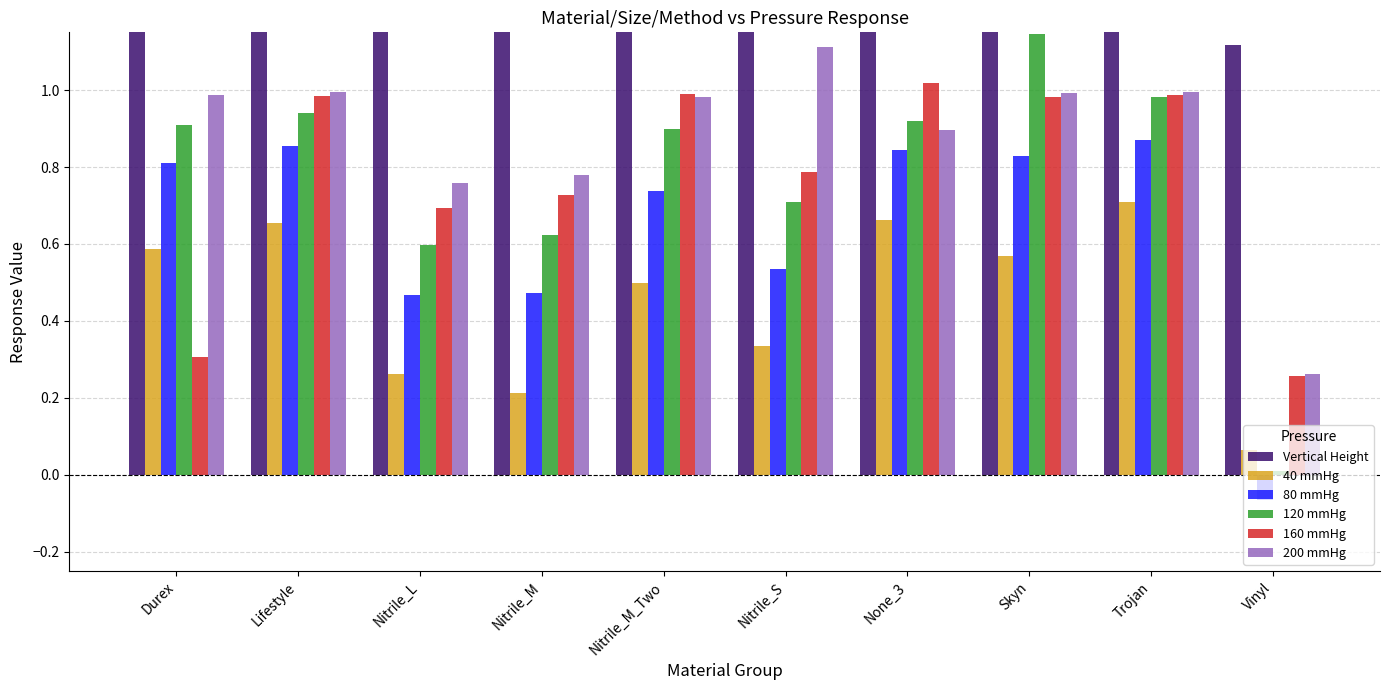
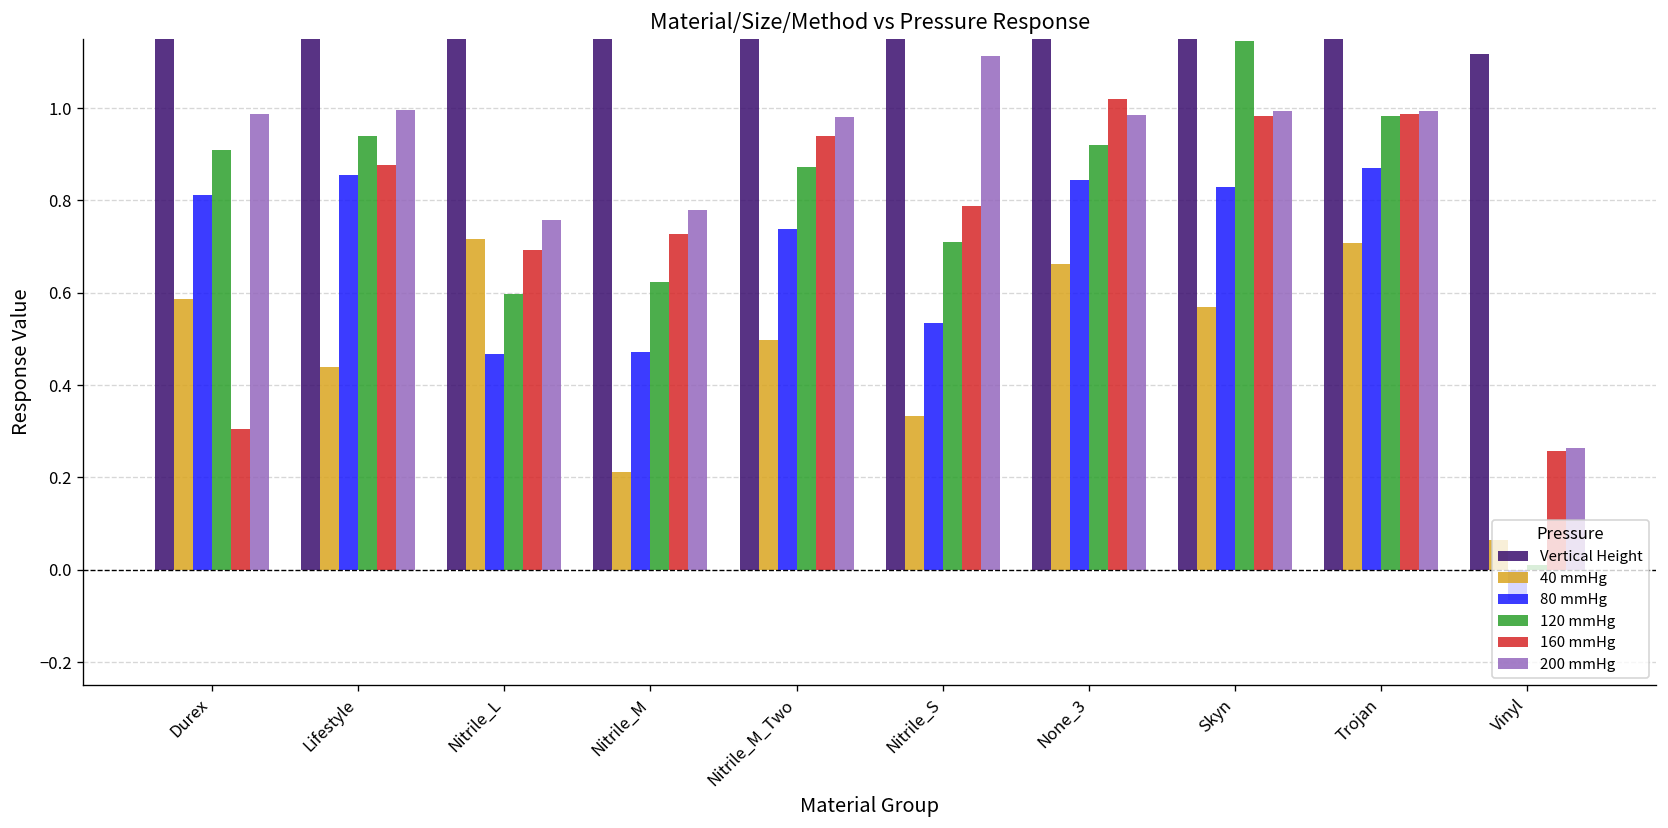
  {
    "Vertical Height": {
      "Vinyl": 1.12
    },
    "40 mmHg": {
      "Durex": 0.59,
-     "Lifestyle": 0.66,
-     "Nitrile_L": 0.26,
+     "Lifestyle": 0.44,
+     "Nitrile_L": 0.72,
      "Nitrile_M": 0.21,
      "Nitrile_M_Two": 0.50,
      "Nitrile_S": 0.33,
      "None_3": 0.66,
      "Skyn": 0.57,
      "Trojan": 0.71
    },
    "80 mmHg": {
      "Durex": 0.81,
      "Lifestyle": 0.85,
      "Nitrile_L": 0.47,
      "Nitrile_M": 0.47,
      "Nitrile_M_Two": 0.74,
      "Nitrile_S": 0.53,
      "None_3": 0.84,
      "Skyn": 0.83,
      "Trojan": 0.87
    },
    "120 mmHg": {
      "Durex": 0.91,
      "Lifestyle": 0.94,
      "Nitrile_L": 0.60,
      "Nitrile_M": 0.62,
-     "Nitrile_M_Two": 0.90,
+     "Nitrile_M_Two": 0.87,
      "Nitrile_S": 0.71,
      "None_3": 0.92,
      "Skyn": 1.15,
      "Trojan": 0.98
    },
    "160 mmHg": {
      "Durex": 0.31,
-     "Lifestyle": 0.98,
+     "Lifestyle": 0.88,
      "Nitrile_L": 0.69,
      "Nitrile_M": 0.73,
-     "Nitrile_M_Two": 0.99,
+     "Nitrile_M_Two": 0.94,
      "Nitrile_S": 0.79,
      "None_3": 1.02,
      "Skyn": 0.98,
      "Trojan": 0.99,
      "Vinyl": 0.26
    },
    "200 mmHg": {
      "Durex": 0.99,
      "Lifestyle": 1.00,
      "Nitrile_L": 0.76,
      "Nitrile_M": 0.78,
      "Nitrile_M_Two": 0.98,
      "Nitrile_S": 1.11,
-     "None_3": 0.90,
+     "None_3": 0.98,
      "Skyn": 0.99,
      "Trojan": 0.99,
      "Vinyl": 0.26
    }
  }
